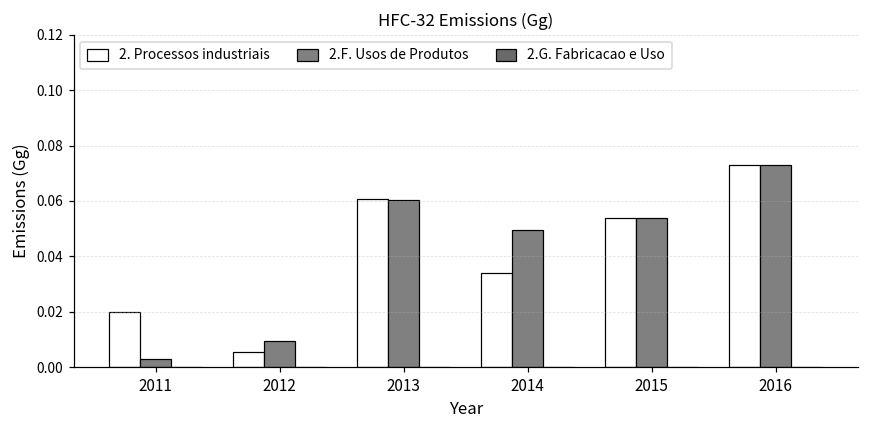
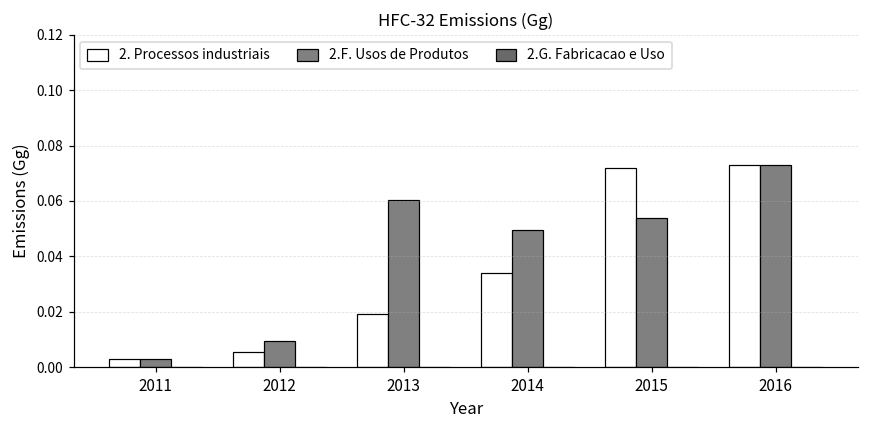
  {
    "2. Processos industriais": {
-     "2011": 0.020,
+     "2011": 0.003,
      "2012": 0.006,
-     "2013": 0.061,
+     "2013": 0.019,
      "2014": 0.034,
-     "2015": 0.054,
+     "2015": 0.072,
      "2016": 0.073
    }
  }
